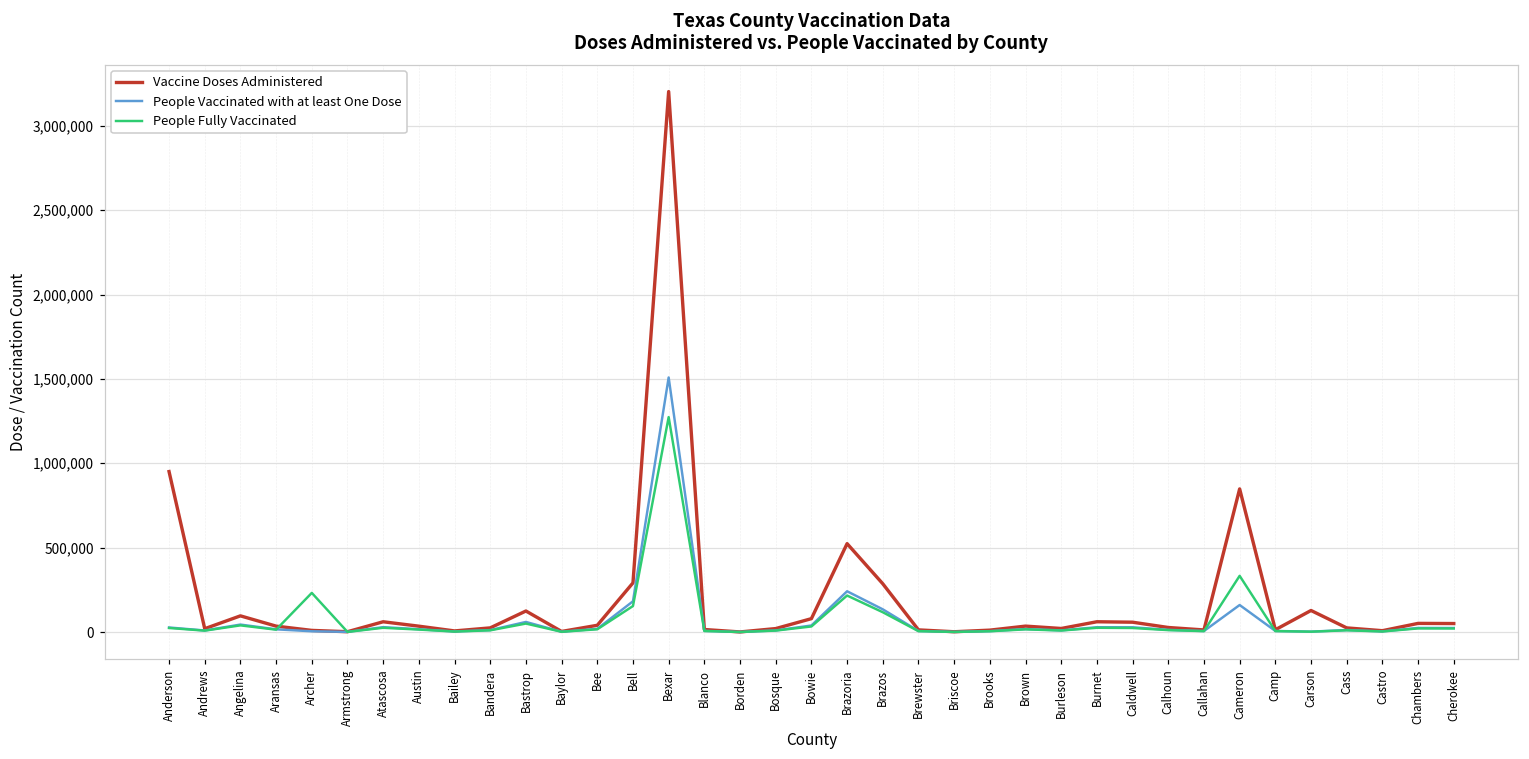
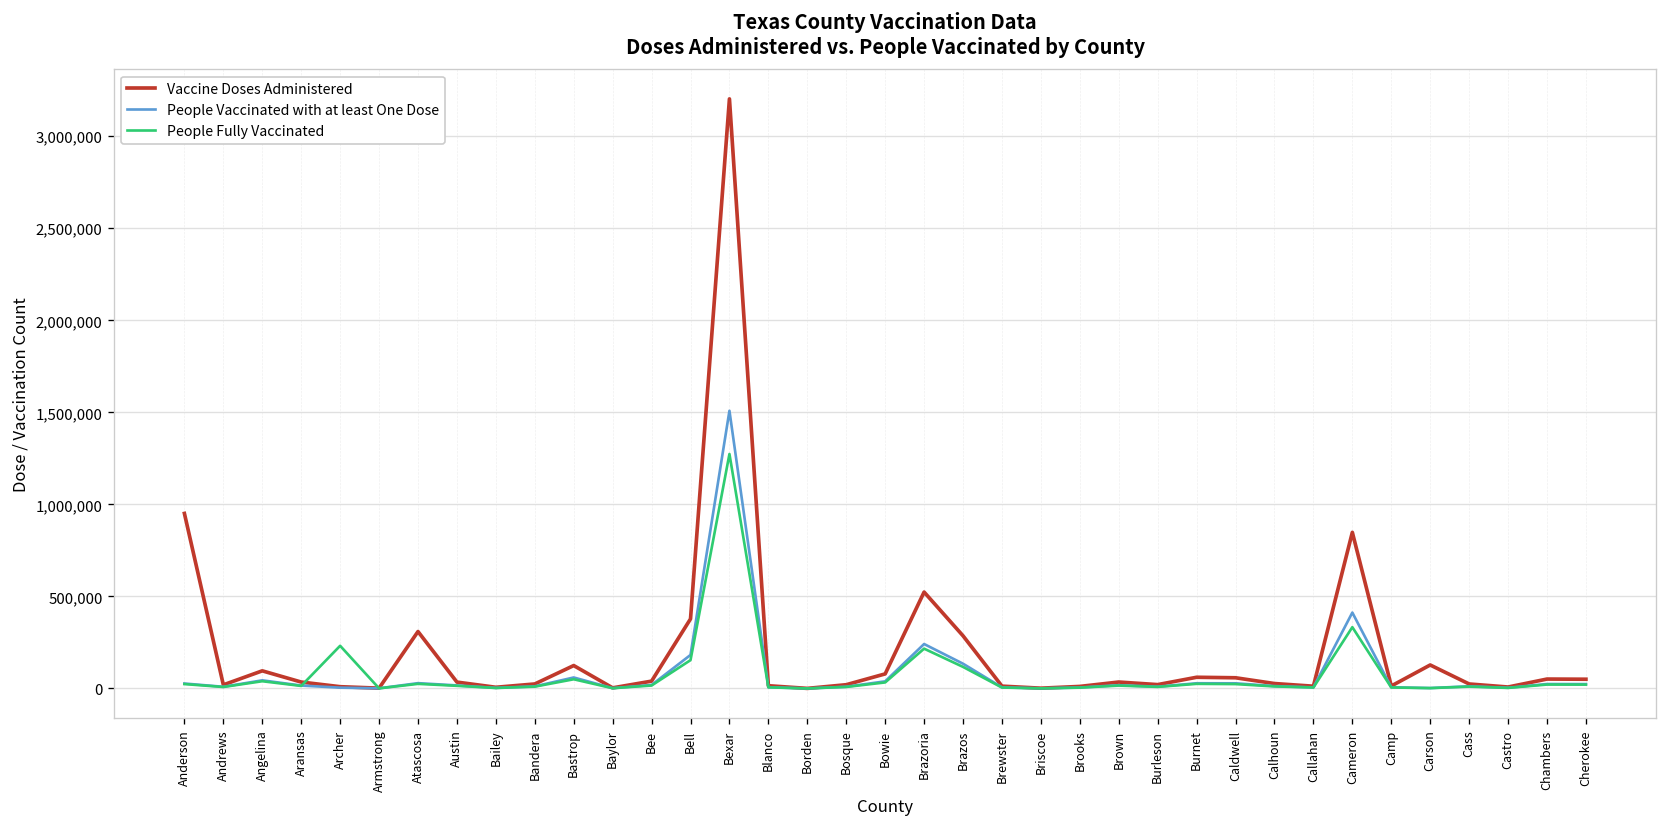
  {
    "Vaccine Doses Administered": {
      "Anderson": "950,000",
      "Angelina": "100,000",
      "Aransas": "30,000",
-     "Atascosa": "60,000",
+     "Atascosa": "310,000",
      "Austin": "30,000",
      "Bastrop": "120,000",
      "Bee": "40,000",
-     "Bell": "290,000",
+     "Bell": "380,000",
      "Bexar": "3,200,000",
      "Bowie": "80,000",
      "Brazoria": "520,000",
      "Brazos": "290,000",
      "Brown": "30,000",
      "Burnet": "60,000",
      "Caldwell": "60,000",
      "Cameron": "850,000",
      "Carson": "130,000",
      "Chambers": "50,000",
      "Cherokee": "50,000"
    },
    "People Vaccinated with at least One Dose": {
      "Bell": "180,000",
      "Bexar": "1,510,000",
      "Brazoria": "240,000",
      "Brazos": "130,000",
-     "Cameron": "160,000"
+     "Cameron": "410,000"
    },
    "People Fully Vaccinated": {
      "Archer": "230,000",
      "Bell": "150,000",
      "Bexar": "1,270,000",
      "Brazoria": "220,000",
      "Brazos": "120,000",
      "Cameron": "330,000"
    }
  }
